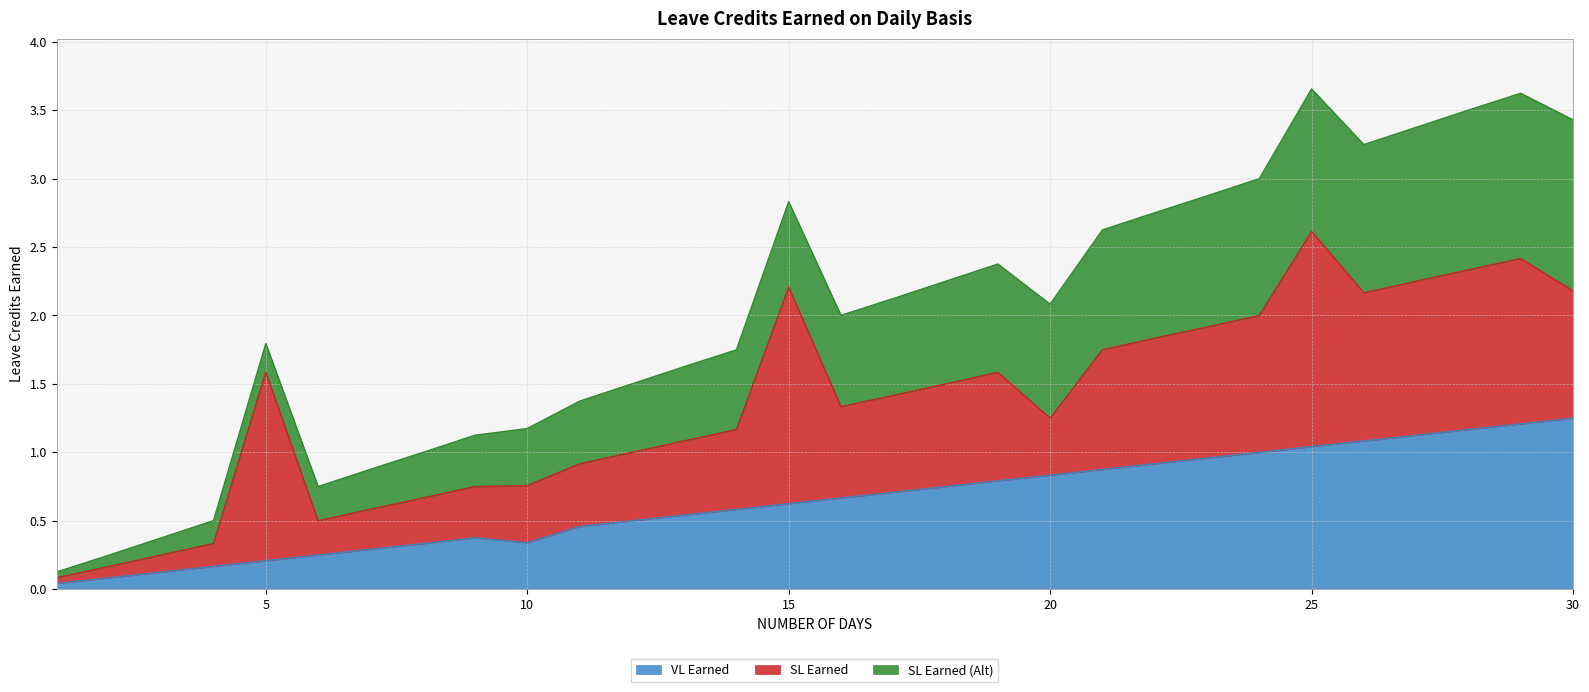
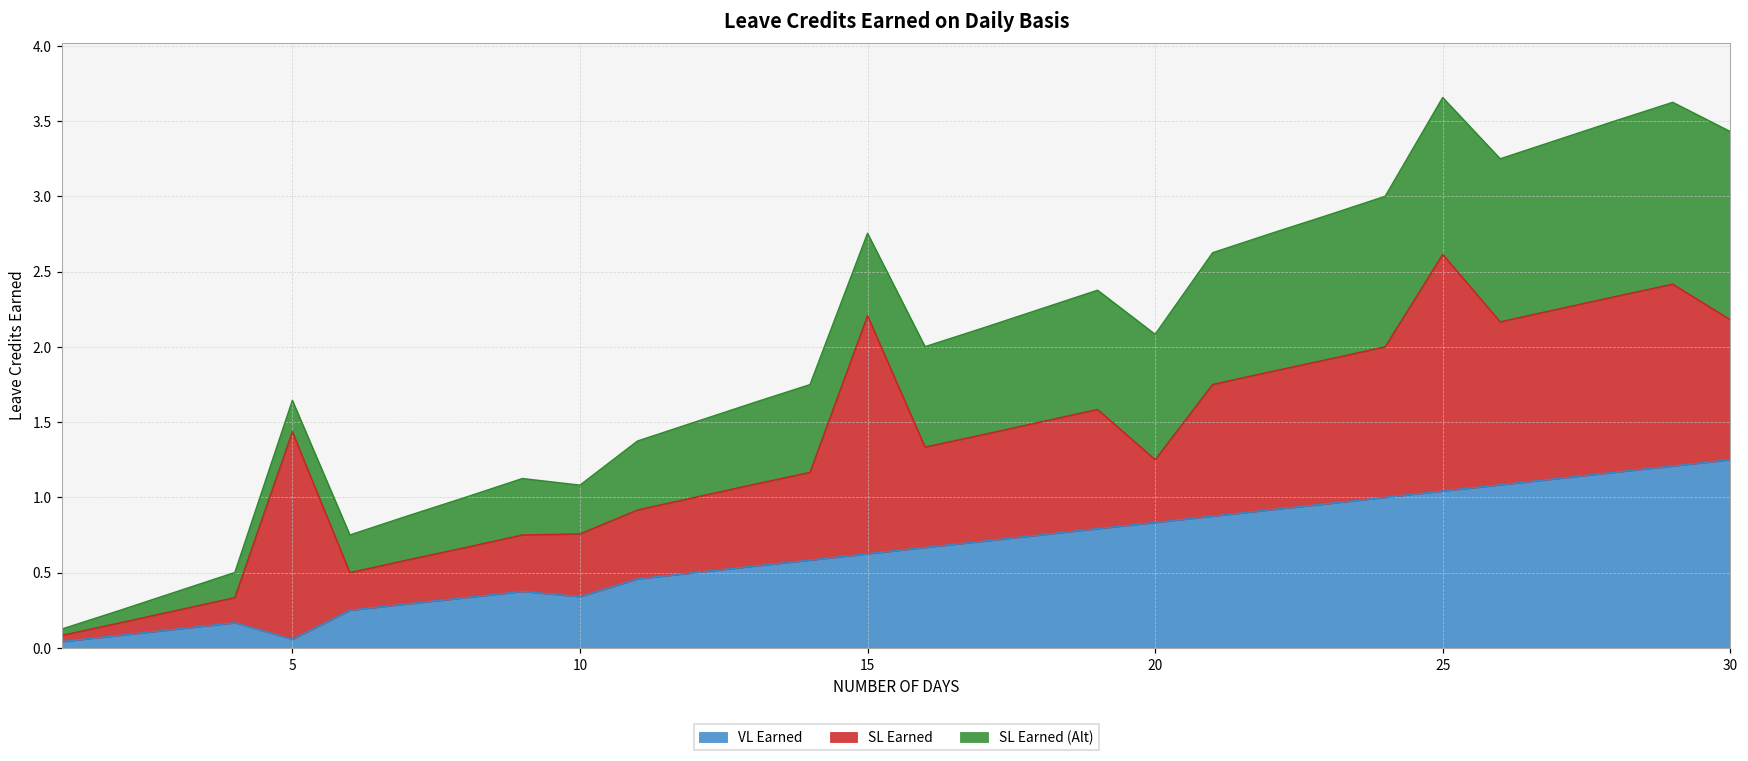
  {
    "VL Earned": {
-     "5": 0.21,
+     "5": 0.06,
      "10": 0.34,
      "15": 0.63,
      "20": 0.83,
      "25": 1.04,
      "30": 1.25
    },
    "SL Earned": {
      "5": 1.38,
      "10": 0.42,
      "15": 1.58,
      "20": 0.42,
      "25": 1.57,
      "30": 0.93
    },
    "SL Earned (Alt)": {
      "5": 0.21,
-     "10": 0.42,
-     "15": 0.63,
+     "10": 0.32,
+     "15": 0.55,
      "20": 0.83,
      "25": 1.04,
      "30": 1.25
    }
  }
